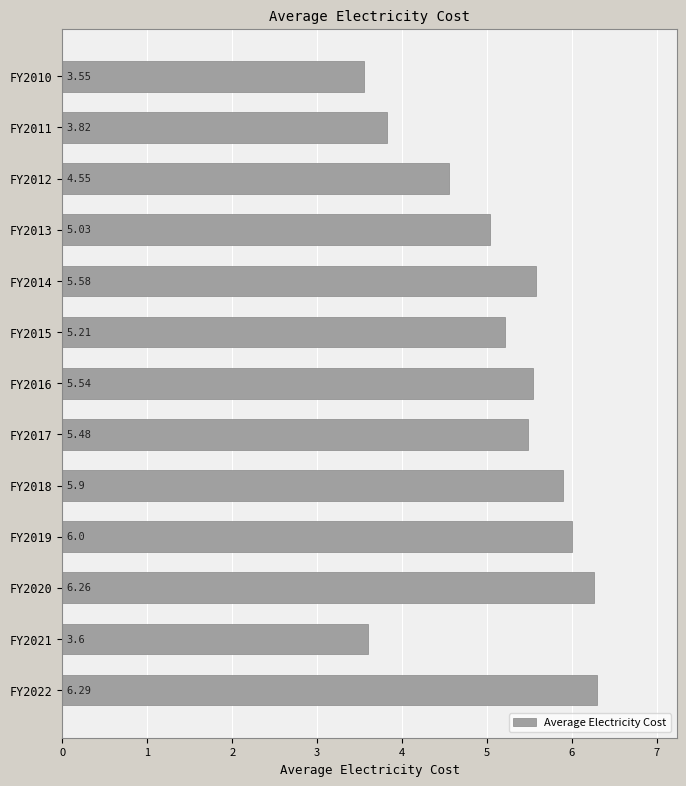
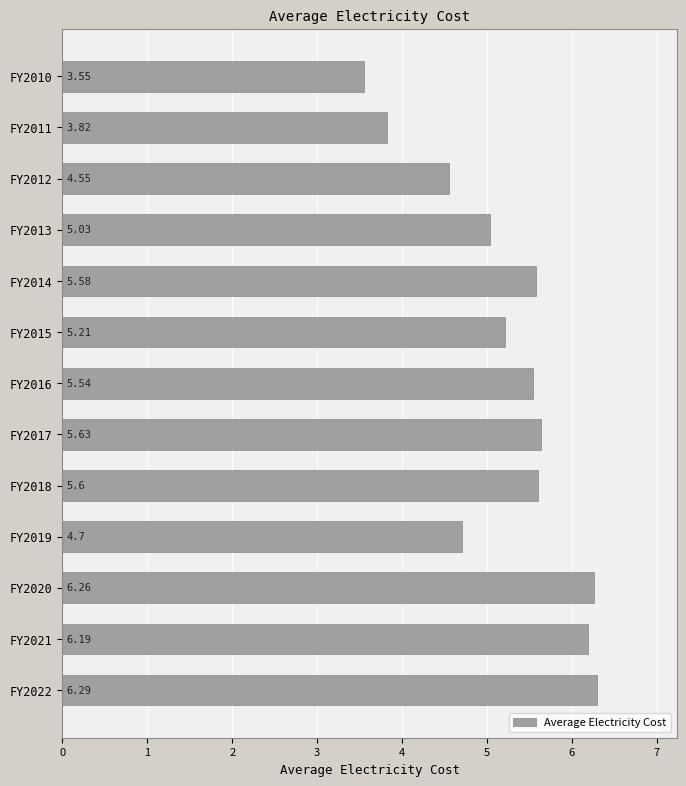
  {
    "FY2010": 3.55,
    "FY2011": 3.82,
    "FY2012": 4.55,
    "FY2013": 5.03,
    "FY2014": 5.58,
    "FY2015": 5.21,
    "FY2016": 5.54,
-   "FY2017": 5.48,
-   "FY2018": 5.9,
-   "FY2019": 6.0,
+   "FY2017": 5.63,
+   "FY2018": 5.6,
+   "FY2019": 4.7,
    "FY2020": 6.26,
-   "FY2021": 3.6,
+   "FY2021": 6.19,
    "FY2022": 6.29
  }
